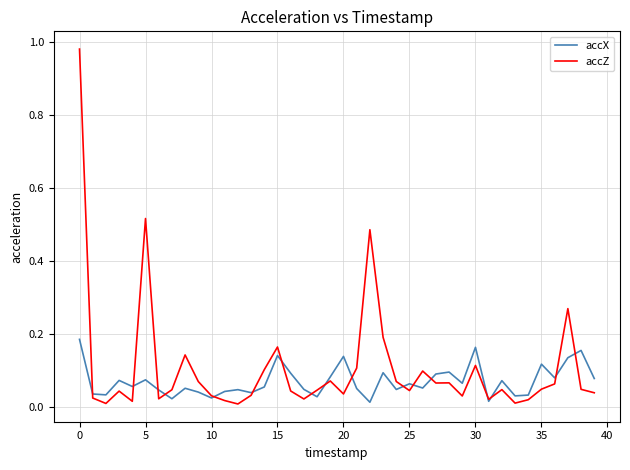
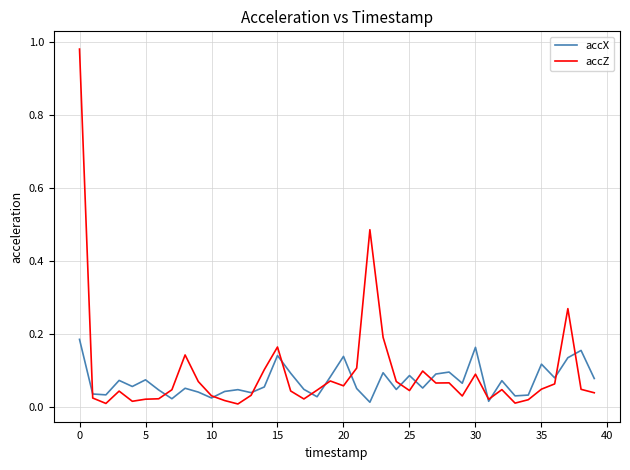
  {
    "accX": {
      "0": 0.19,
      "5": 0.07,
      "15": 0.14,
      "20": 0.14,
-     "25": 0.06,
+     "25": 0.09,
      "30": 0.16,
      "35": 0.12
    },
    "accZ": {
      "0": 0.98,
-     "5": 0.52,
+     "5": 0.02,
      "15": 0.16,
-     "20": 0.04,
+     "20": 0.06,
      "25": 0.05,
-     "30": 0.11,
+     "30": 0.09,
      "35": 0.05
    }
  }
